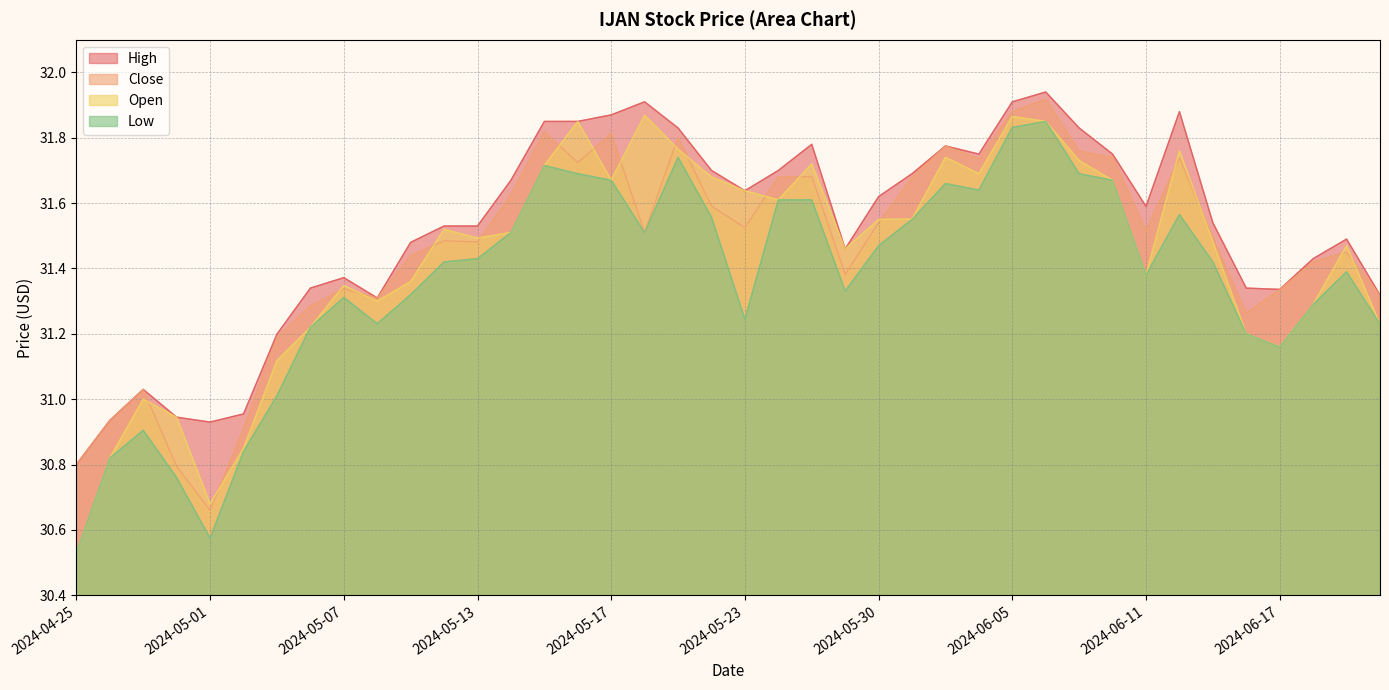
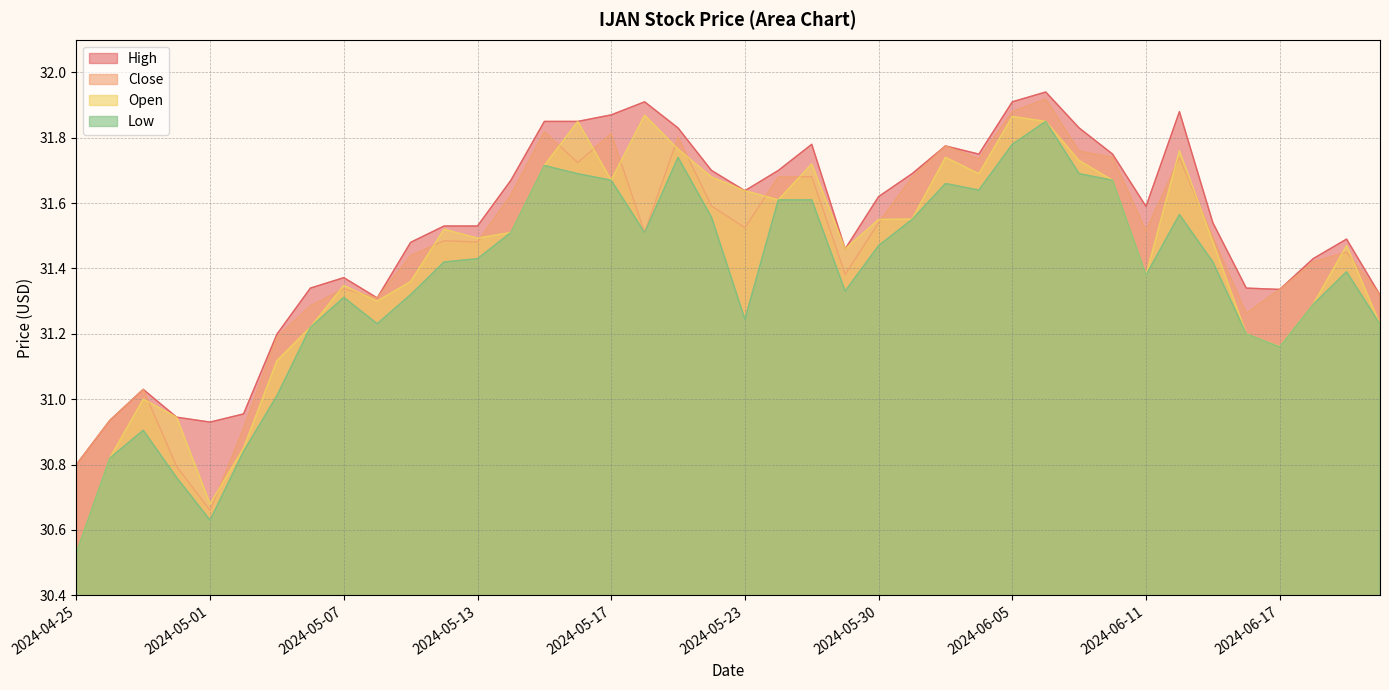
  {
    "Low": {
-     "2024-05-01": 30.57,
+     "2024-05-01": 30.63,
      "2024-05-07": 31.31,
      "2024-05-13": 31.43,
      "2024-05-23": 31.24,
      "2024-05-30": 31.47,
-     "2024-06-05": 31.83
+     "2024-06-05": 31.78
    }
  }
